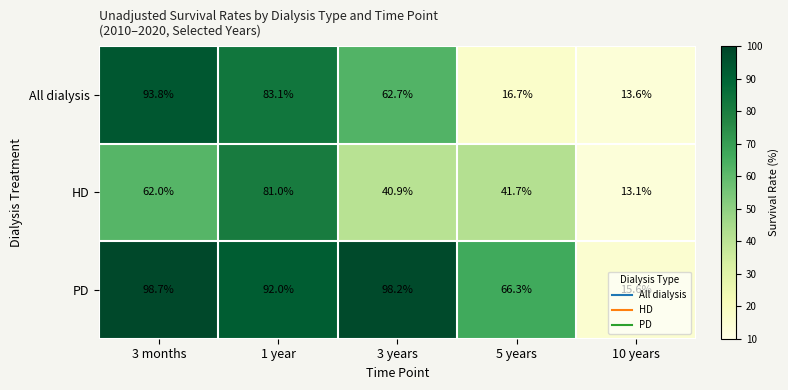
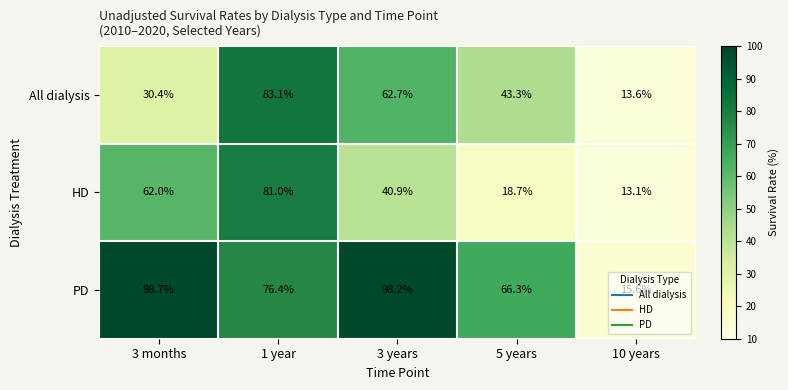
  {
    "All dialysis": {
-     "3 months": "93.8%",
+     "3 months": "30.4%",
      "1 year": "83.1%",
      "3 years": "62.7%",
-     "5 years": "16.7%",
+     "5 years": "43.3%",
      "10 years": "13.6%"
    },
    "HD": {
      "3 months": "62.0%",
      "1 year": "81.0%",
      "3 years": "40.9%",
-     "5 years": "41.7%",
+     "5 years": "18.7%",
      "10 years": "13.1%"
    },
    "PD": {
      "3 months": "98.7%",
-     "1 year": "92.0%",
+     "1 year": "76.4%",
      "3 years": "98.2%",
      "5 years": "66.3%"
    }
  }
